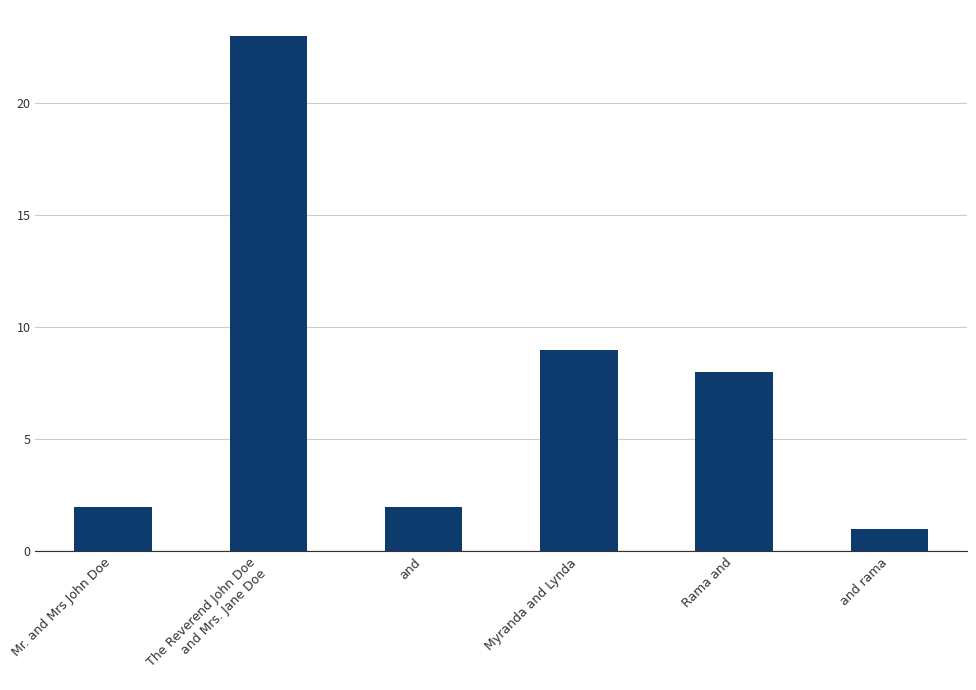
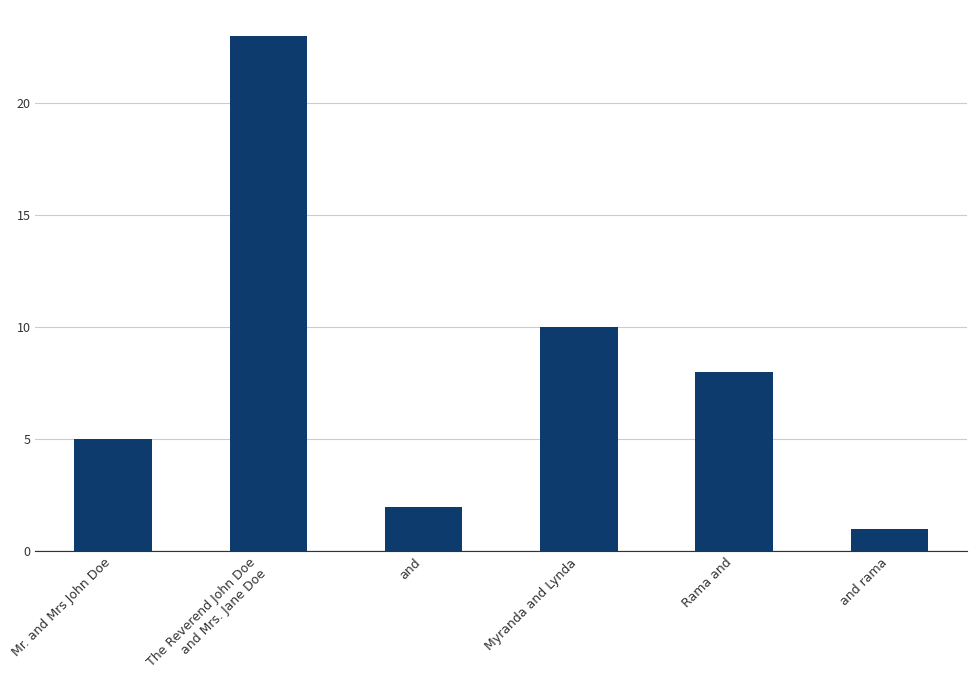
  {
-   "Mr. and Mrs John Doe": 2,
+   "Mr. and Mrs John Doe": 5,
    "The Reverend John Doe and Mrs. Jane Doe": 23,
    "and": 2,
-   "Myranda and Lynda": 9,
+   "Myranda and Lynda": 10,
    "Rama and": 8,
    "and rama": 1
  }
